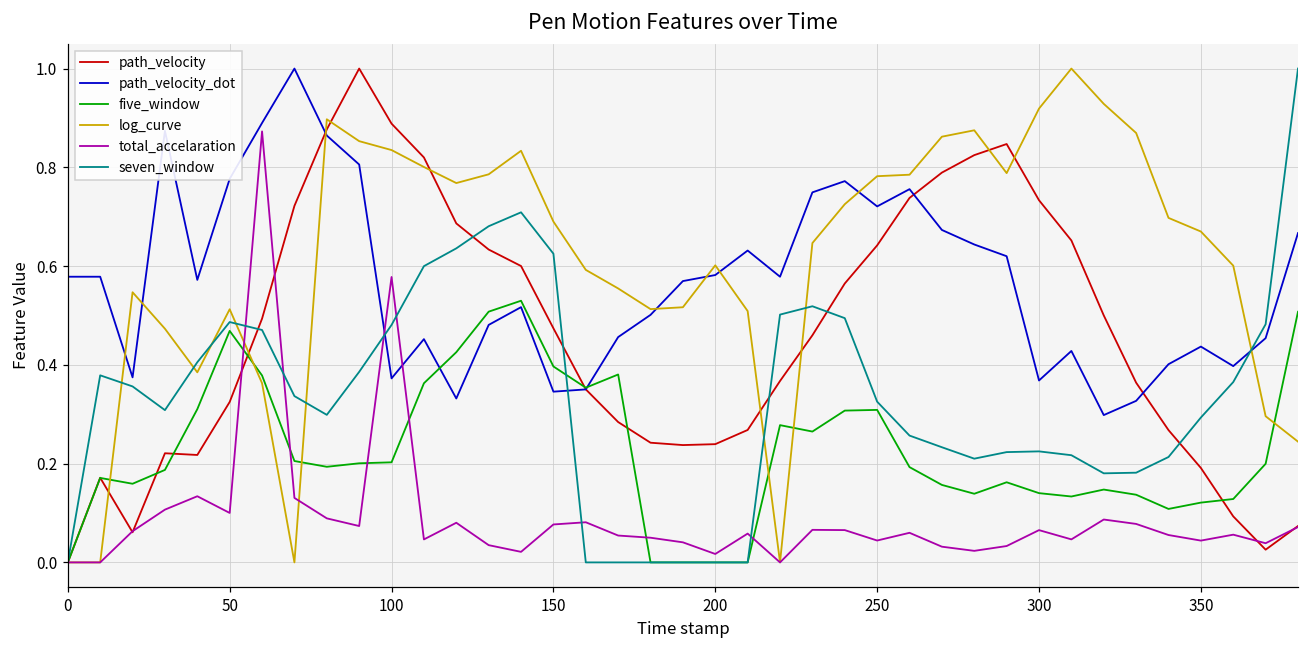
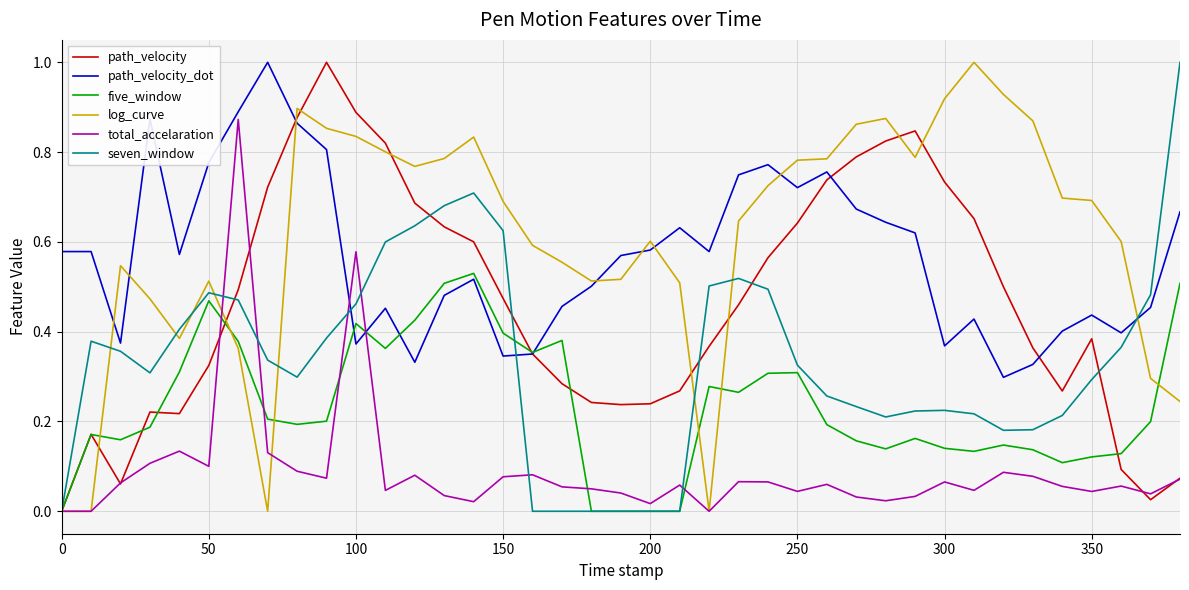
  {
    "path_velocity": {
      "50": 0.32,
      "100": 0.89,
      "150": 0.47,
      "200": 0.24,
      "250": 0.64,
      "300": 0.73,
-     "350": 0.19
+     "350": 0.38
    },
    "path_velocity_dot": {
      "0": 0.58,
      "100": 0.37,
      "150": 0.35,
      "200": 0.58,
      "250": 0.72,
      "300": 0.37,
      "350": 0.44
    },
    "five_window": {
      "50": 0.47,
-     "100": 0.20,
+     "100": 0.42,
      "150": 0.40,
      "250": 0.31,
      "300": 0.14,
      "350": 0.12
    },
    "log_curve": {
      "50": 0.51,
      "100": 0.83,
      "150": 0.69,
      "200": 0.60,
      "250": 0.78,
      "300": 0.92,
-     "350": 0.67
+     "350": 0.69
    },
    "total_accelaration": {
      "50": 0.10,
      "100": 0.58,
      "150": 0.08,
      "200": 0.02,
      "250": 0.04,
      "300": 0.07,
      "350": 0.04
    },
    "seven_window": {
      "50": 0.49,
-     "100": 0.48,
+     "100": 0.46,
      "150": 0.63,
      "250": 0.33,
      "300": 0.22,
      "350": 0.29
    }
  }
